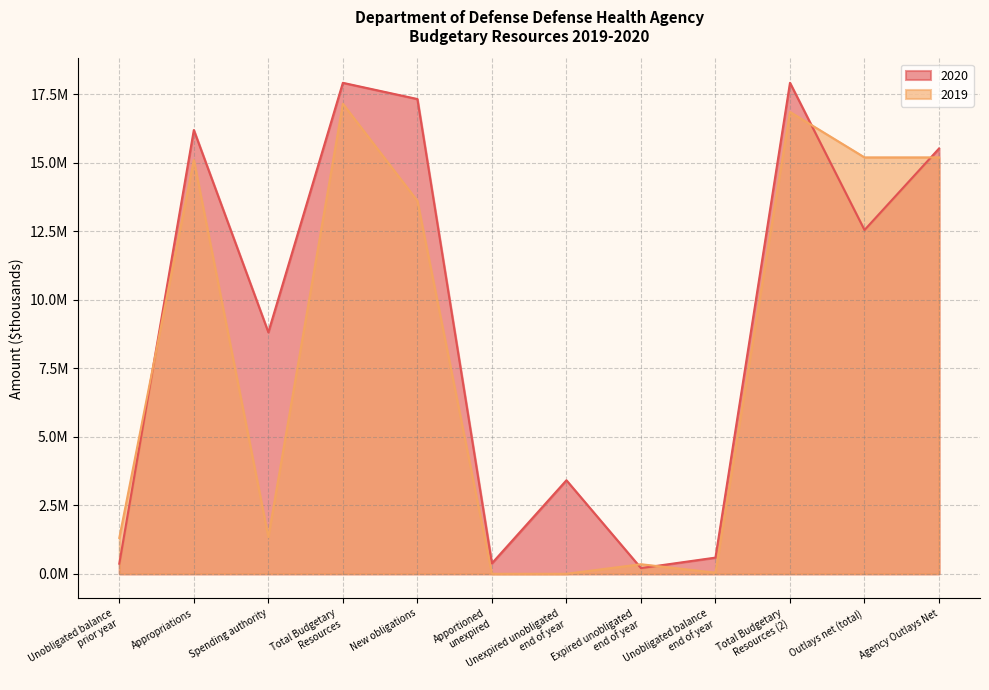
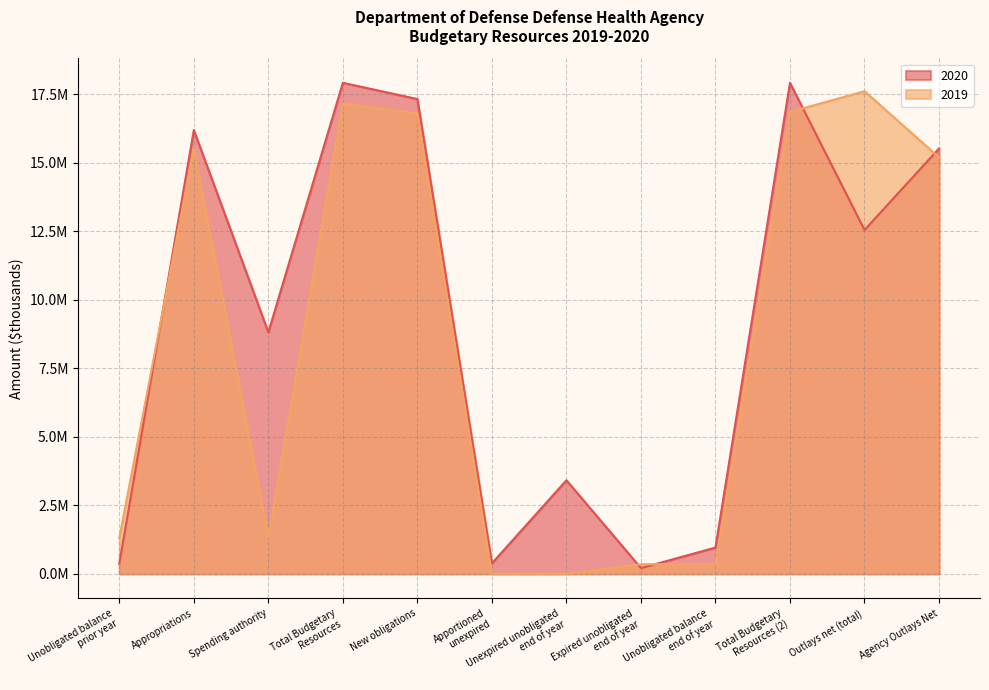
  {
    "2020": {
      "Unobligated balance prior year": 400000,
      "Appropriations": 16200000,
      "Spending authority": 8800000,
      "Total Budgetary Resources": 17900000,
      "New obligations": 17300000,
      "Apportioned unexpired": 400000,
      "Unexpired unobligated end of year": 3400000,
      "Expired unobligated end of year": 200000,
-     "Unobligated balance end of year": 600000,
+     "Unobligated balance end of year": 1000000,
      "Total Budgetary Resources (2)": 17900000,
      "Outlays net (total)": 12500000,
      "Agency Outlays Net": 15500000
    },
    "2019": {
      "Unobligated balance prior year": 1300000,
-     "Appropriations": 15100000,
+     "Appropriations": 15500000,
      "Spending authority": 1300000,
      "Total Budgetary Resources": 17200000,
-     "New obligations": 13600000,
+     "New obligations": 16800000,
      "Apportioned unexpired": 0,
      "Unexpired unobligated end of year": 0,
      "Expired unobligated end of year": 400000,
-     "Unobligated balance end of year": 0,
+     "Unobligated balance end of year": 400000,
      "Total Budgetary Resources (2)": 16900000,
-     "Outlays net (total)": 15200000,
+     "Outlays net (total)": 17600000,
      "Agency Outlays Net": 15200000
    }
  }
